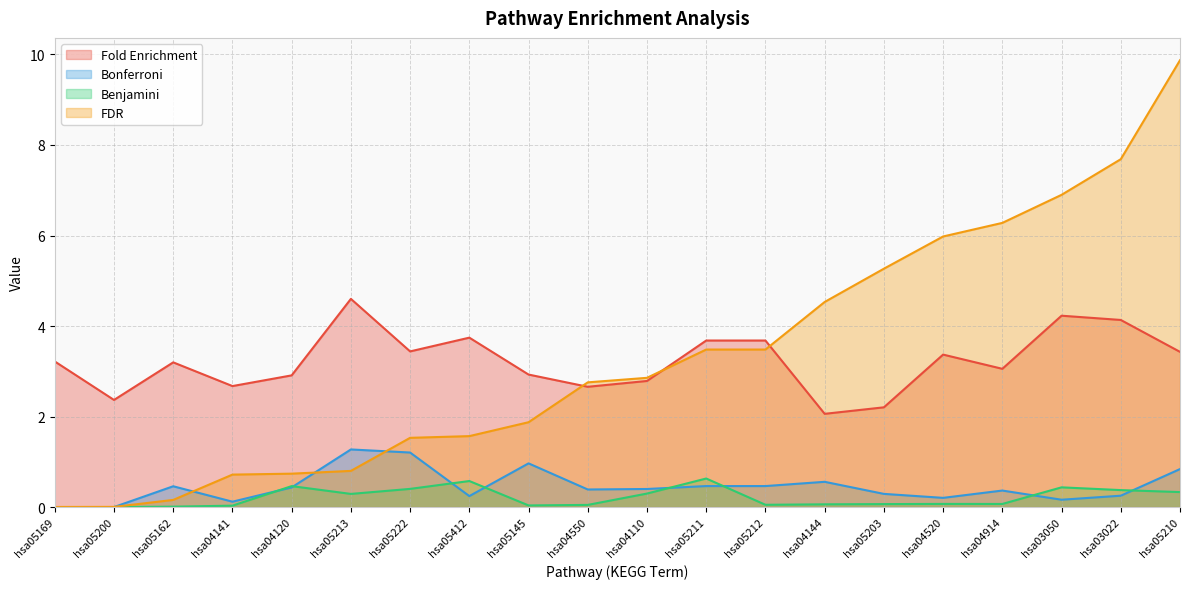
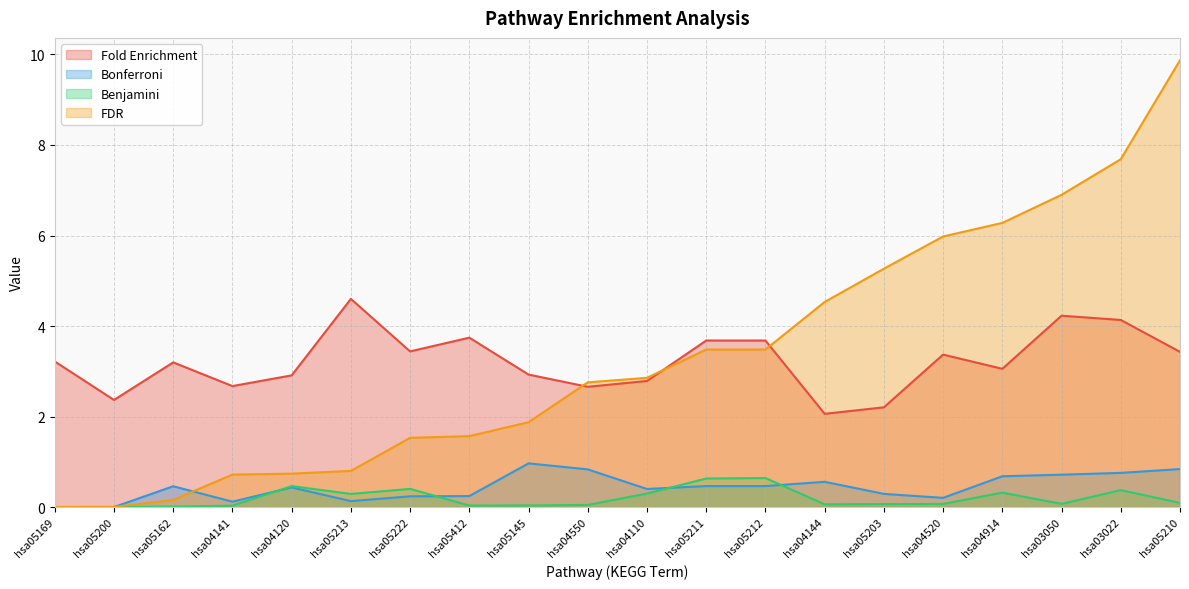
  {
    "Bonferroni": {
      "hsa05162": 0.5,
      "hsa04141": 0.1,
-     "hsa05213": 1.3,
-     "hsa05222": 1.2,
+     "hsa05213": 0.1,
+     "hsa05222": 0.2,
      "hsa05412": 0.2,
      "hsa05145": 1.0,
-     "hsa04550": 0.4,
+     "hsa04550": 0.8,
      "hsa04110": 0.4,
      "hsa05211": 0.5,
      "hsa05212": 0.5,
      "hsa04144": 0.6,
      "hsa05203": 0.3,
      "hsa04520": 0.2,
-     "hsa04914": 0.4,
-     "hsa03050": 0.2,
-     "hsa03022": 0.3,
+     "hsa04914": 0.7,
+     "hsa03050": 0.7,
+     "hsa03022": 0.8,
      "hsa05210": 0.8
    },
    "Benjamini": {
      "hsa05162": 0.0,
      "hsa04141": 0.0,
      "hsa05213": 0.3,
      "hsa05222": 0.4,
-     "hsa05412": 0.6,
+     "hsa05412": 0.0,
      "hsa05145": 0.0,
      "hsa04550": 0.0,
      "hsa04110": 0.3,
      "hsa05211": 0.6,
-     "hsa05212": 0.1,
+     "hsa05212": 0.6,
      "hsa04144": 0.1,
      "hsa05203": 0.1,
      "hsa04520": 0.1,
-     "hsa04914": 0.1,
-     "hsa03050": 0.4,
+     "hsa04914": 0.3,
+     "hsa03050": 0.1,
      "hsa03022": 0.4,
-     "hsa05210": 0.3
+     "hsa05210": 0.1
    }
  }
